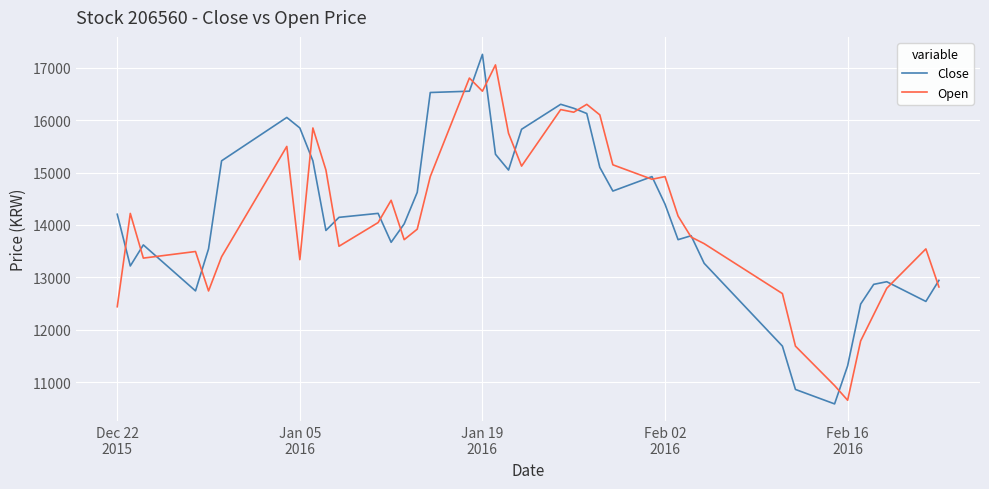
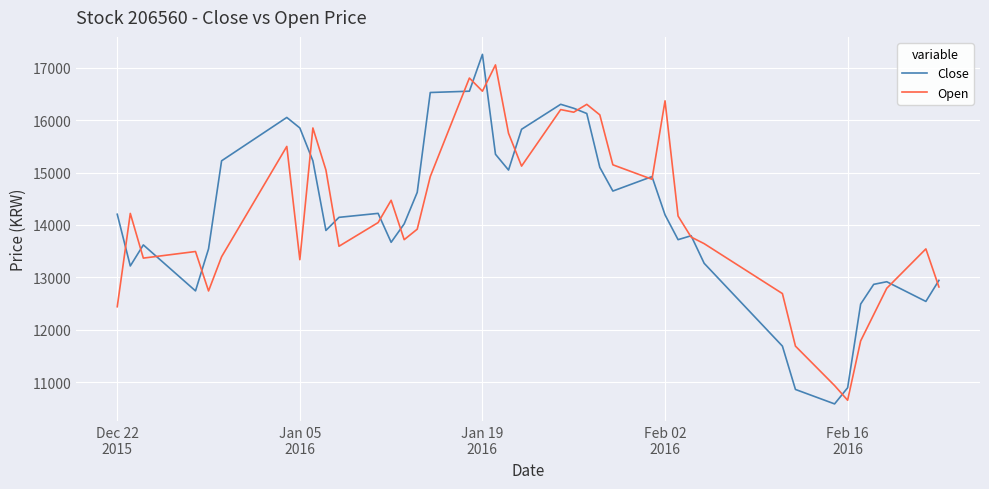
  {
    "Close": {
      "Dec 22 2015": 14200,
      "Jan 05 2016": 15900,
      "Jan 19 2016": 17300,
-     "Feb 02 2016": 14400,
-     "Feb 16 2016": 11300
+     "Feb 02 2016": 14200,
+     "Feb 16 2016": 10900
    },
    "Open": {
      "Dec 22 2015": 12400,
      "Jan 05 2016": 13300,
      "Jan 19 2016": 16600,
-     "Feb 02 2016": 14900,
+     "Feb 02 2016": 16400,
      "Feb 16 2016": 10700
    }
  }
